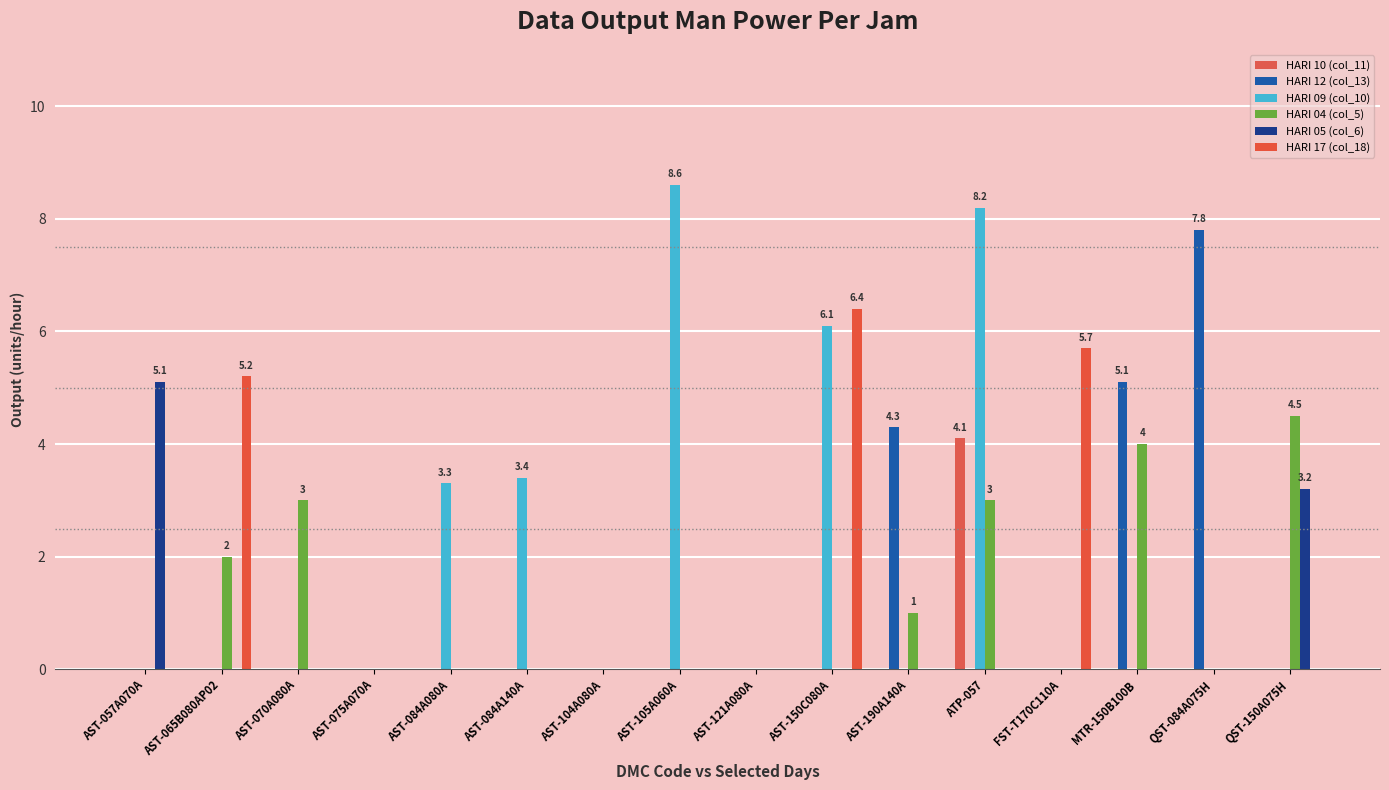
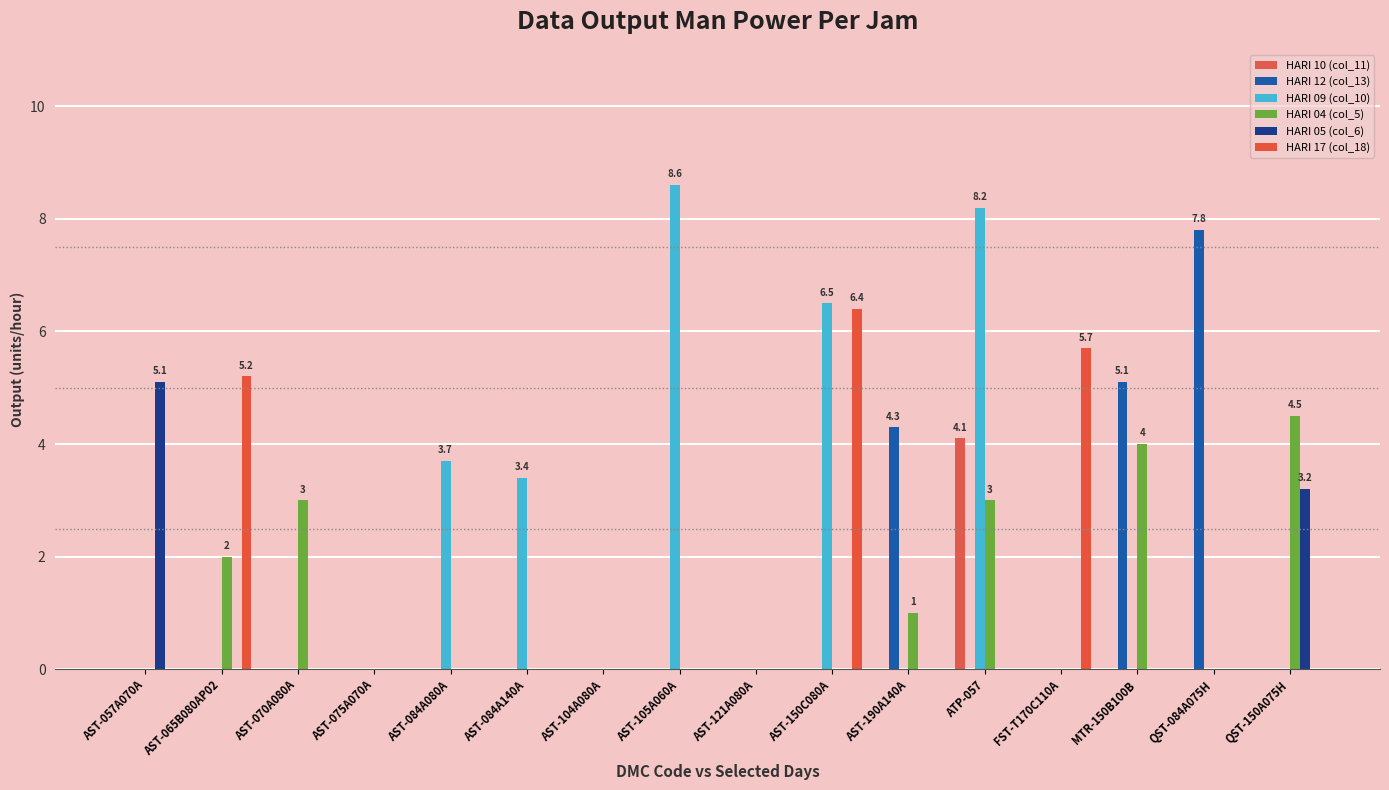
  {
    "HARI 09 (col_10)": {
-     "AST-084A080A": 3.3,
+     "AST-084A080A": 3.7,
      "AST-084A140A": 3.4,
      "AST-105A060A": 8.6,
-     "AST-150C080A": 6.1,
+     "AST-150C080A": 6.5,
      "ATP-057": 8.2
    },
    "HARI 04 (col_5)": {
      "AST-065B080AP02": 2,
      "AST-070A080A": 3,
      "AST-190A140A": 1,
      "ATP-057": 3,
      "MTR-150B100B": 4,
      "QST-150A075H": 4.5
    }
  }
